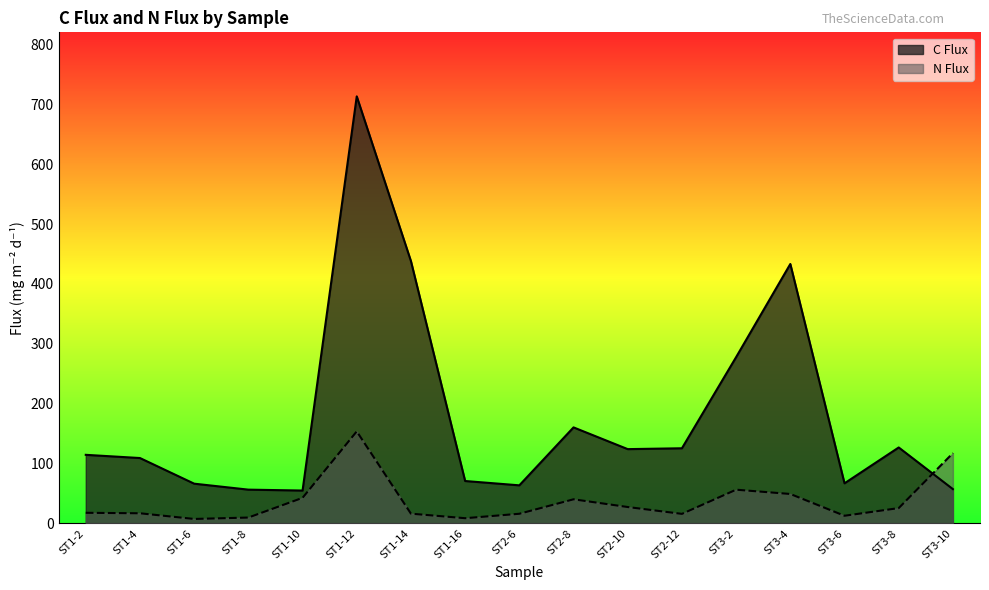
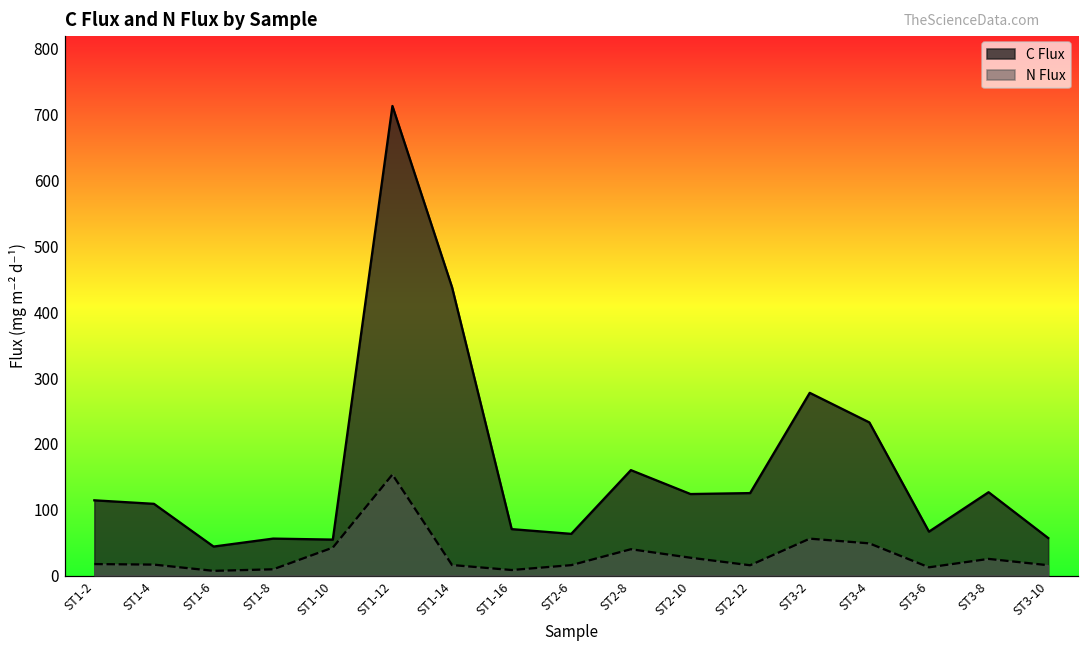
  {
    "C Flux": {
      "ST1-2": 110,
      "ST1-4": 110,
-     "ST1-6": 70,
+     "ST1-6": 40,
      "ST1-8": 60,
      "ST1-10": 50,
      "ST1-12": 710,
      "ST1-14": 440,
      "ST1-16": 70,
      "ST2-6": 60,
      "ST2-8": 160,
      "ST2-10": 120,
      "ST2-12": 130,
      "ST3-2": 280,
-     "ST3-4": 430,
+     "ST3-4": 230,
      "ST3-6": 70,
      "ST3-8": 130,
      "ST3-10": 60
    },
    "N Flux": {
      "ST1-2": 20,
      "ST1-4": 20,
      "ST1-6": 10,
      "ST1-8": 10,
      "ST1-10": 40,
      "ST1-12": 150,
      "ST1-14": 20,
      "ST1-16": 10,
      "ST2-6": 20,
      "ST2-8": 40,
      "ST2-10": 30,
      "ST2-12": 20,
      "ST3-2": 60,
      "ST3-4": 50,
      "ST3-6": 10,
      "ST3-8": 30,
-     "ST3-10": 120
+     "ST3-10": 20
    }
  }
